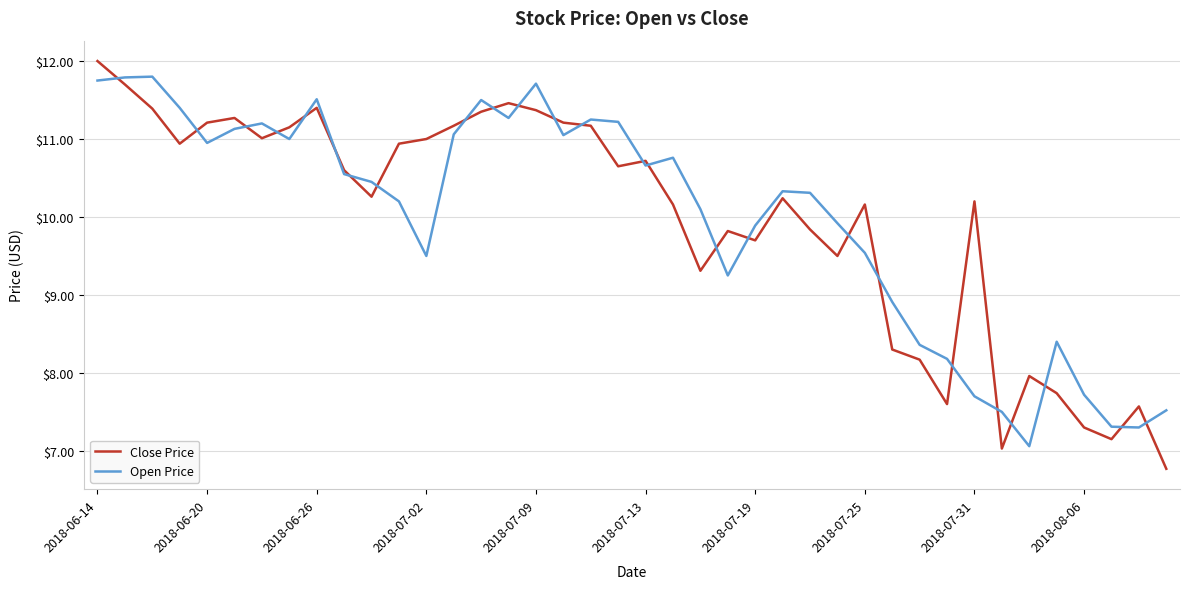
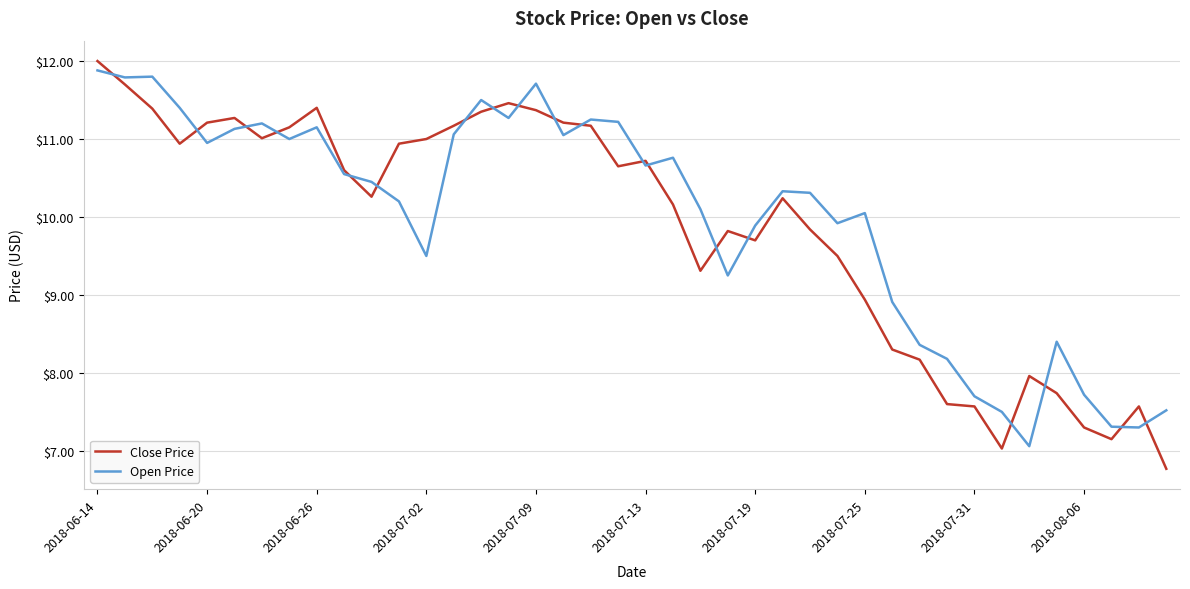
  {
    "Close Price": {
      "2018-06-14": "$12.0",
      "2018-06-20": "$11.2",
      "2018-06-26": "$11.4",
      "2018-07-02": "$11.0",
      "2018-07-09": "$11.4",
      "2018-07-13": "$10.7",
      "2018-07-19": "$9.7",
-     "2018-07-25": "$10.2",
-     "2018-07-31": "$10.2",
+     "2018-07-25": "$8.9",
+     "2018-07-31": "$7.6",
      "2018-08-06": "$7.3"
    },
    "Open Price": {
-     "2018-06-14": "$11.8",
+     "2018-06-14": "$11.9",
      "2018-06-20": "$11.0",
-     "2018-06-26": "$11.5",
+     "2018-06-26": "$11.2",
      "2018-07-02": "$9.5",
      "2018-07-09": "$11.7",
      "2018-07-13": "$10.7",
      "2018-07-19": "$9.9",
-     "2018-07-25": "$9.5",
+     "2018-07-25": "$10.1",
      "2018-07-31": "$7.7",
      "2018-08-06": "$7.7"
    }
  }
